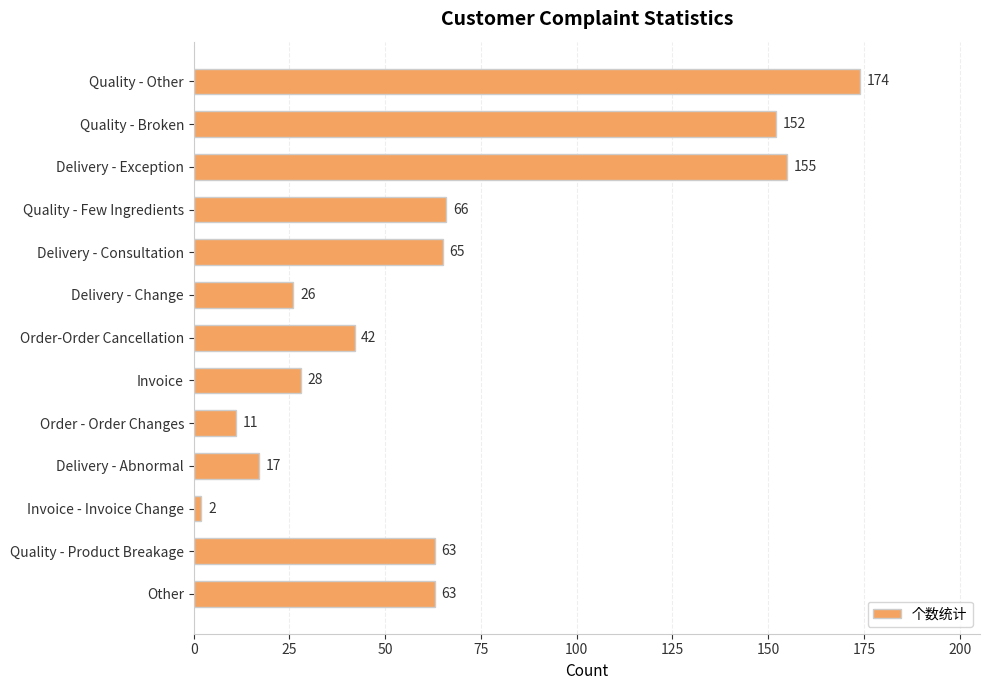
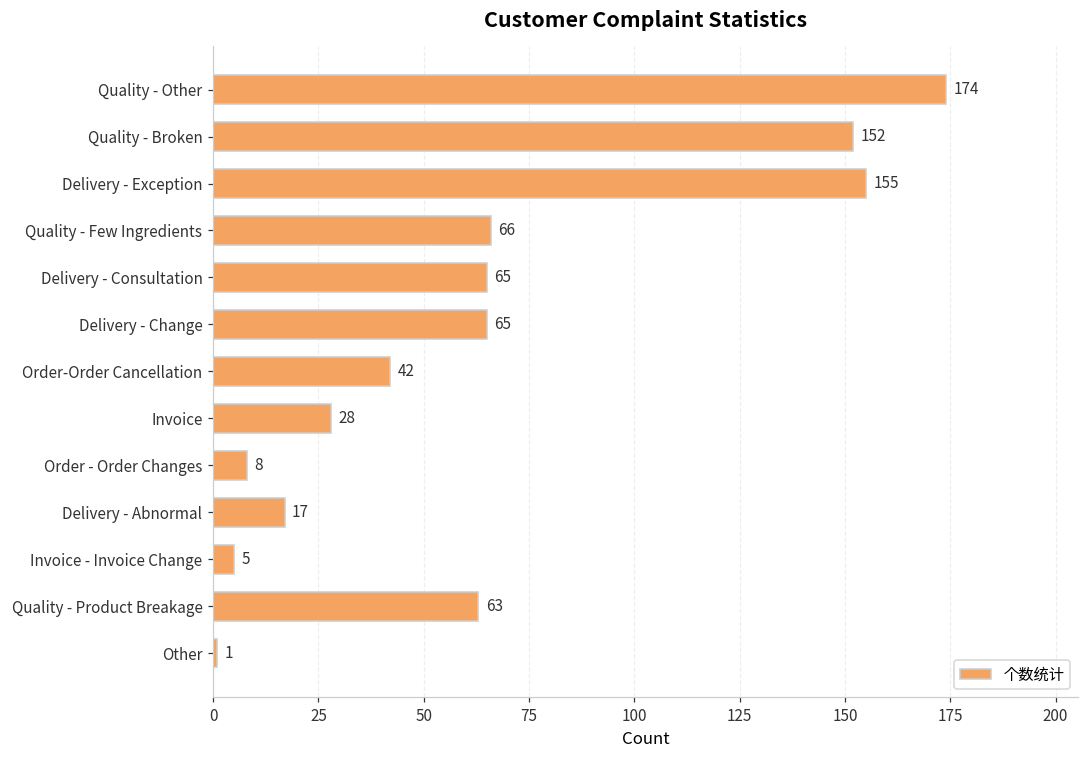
  {
    "Quality - Other": 174,
    "Quality - Broken": 152,
    "Delivery - Exception": 155,
    "Quality - Few Ingredients": 66,
    "Delivery - Consultation": 65,
-   "Delivery - Change": 26,
+   "Delivery - Change": 65,
    "Order-Order Cancellation": 42,
    "Invoice": 28,
-   "Order - Order Changes": 11,
+   "Order - Order Changes": 8,
    "Delivery - Abnormal": 17,
-   "Invoice - Invoice Change": 2,
+   "Invoice - Invoice Change": 5,
    "Quality - Product Breakage": 63,
-   "Other": 63
+   "Other": 1
  }
